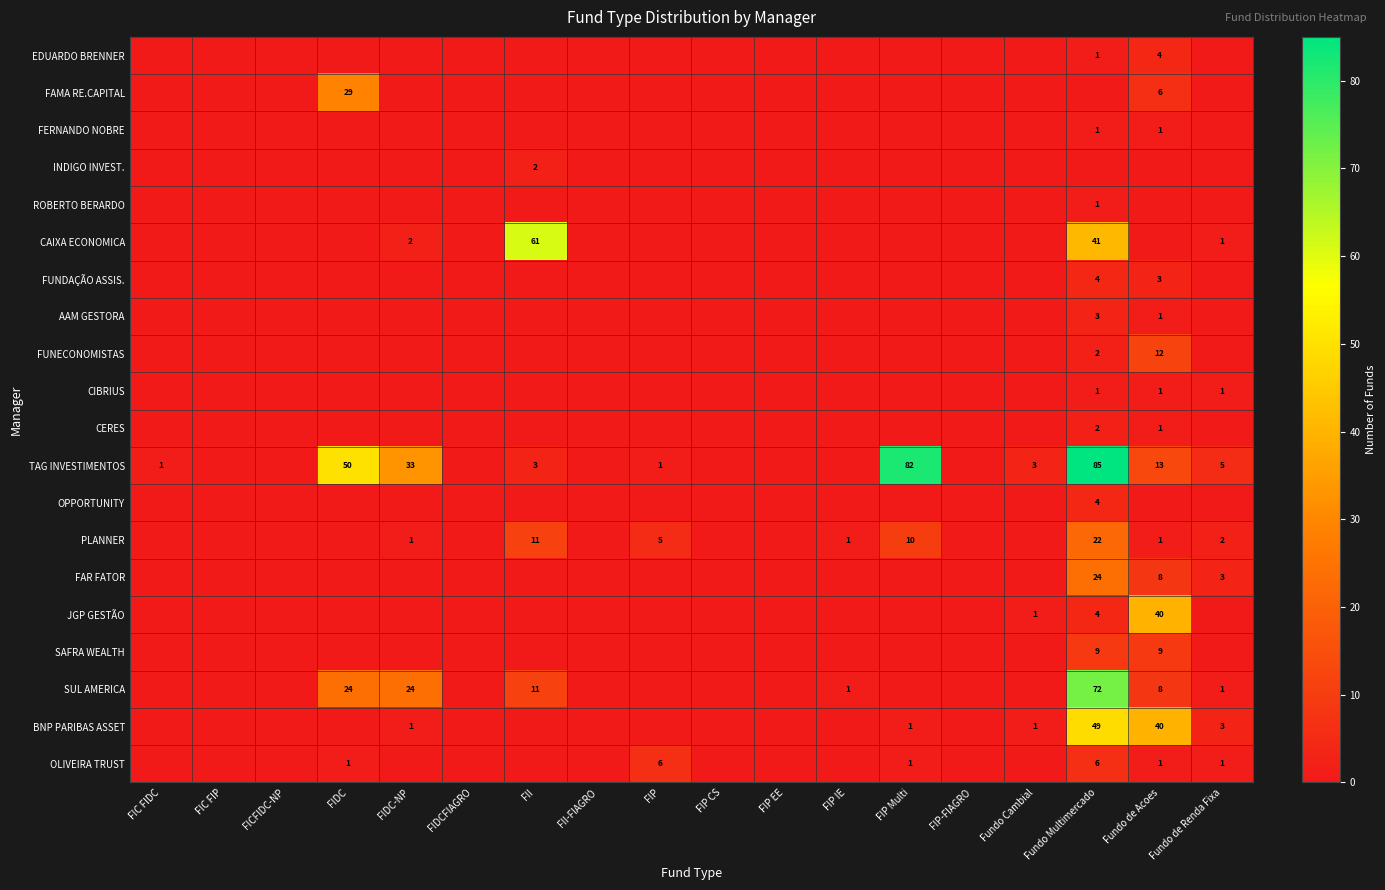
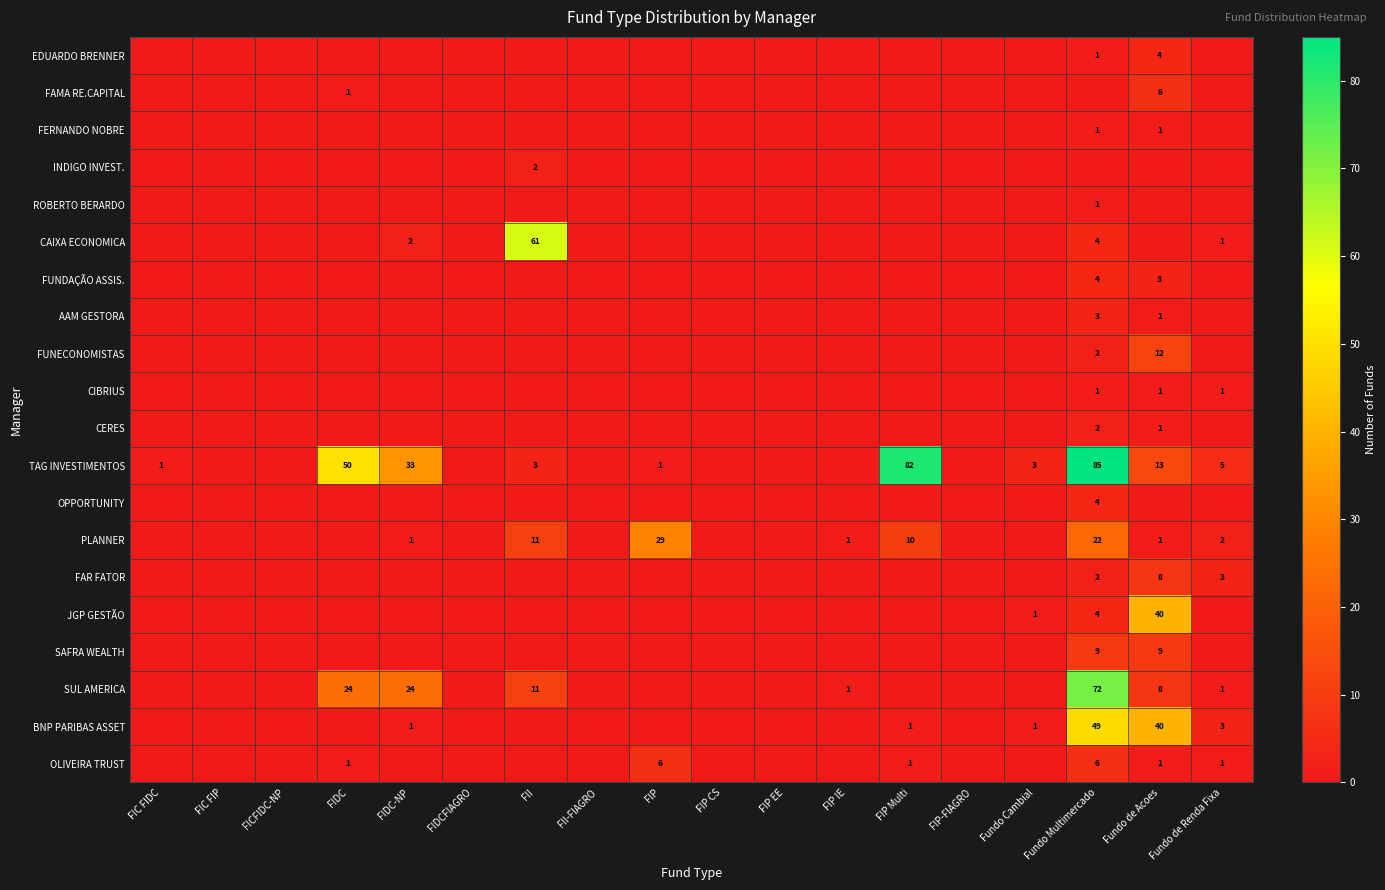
  {
    "EDUARDO BRENNER": {
      "Fundo Multimercado": 1,
      "Fundo de Acoes": 4
    },
    "FAMA RE.CAPITAL": {
-     "FIDC": 29,
+     "FIDC": 1,
      "Fundo de Acoes": 6
    },
    "FERNANDO NOBRE": {
      "Fundo Multimercado": 1,
      "Fundo de Acoes": 1
    },
    "INDIGO INVEST.": {
      "FII": 2
    },
    "ROBERTO BERARDO": {
      "Fundo Multimercado": 1
    },
    "CAIXA ECONOMICA": {
      "FIDC-NP": 2,
      "FII": 61,
-     "Fundo Multimercado": 41,
+     "Fundo Multimercado": 4,
      "Fundo de Renda Fixa": 1
    },
    "FUNDAÇÃO ASSIS.": {
      "Fundo Multimercado": 4,
      "Fundo de Acoes": 3
    },
    "AAM GESTORA": {
      "Fundo Multimercado": 3,
      "Fundo de Acoes": 1
    },
    "FUNECONOMISTAS": {
      "Fundo Multimercado": 2,
      "Fundo de Acoes": 12
    },
    "CIBRIUS": {
      "Fundo Multimercado": 1,
      "Fundo de Acoes": 1,
      "Fundo de Renda Fixa": 1
    },
    "CERES": {
      "Fundo Multimercado": 2,
      "Fundo de Acoes": 1
    },
    "TAG INVESTIMENTOS": {
      "FIC FIDC": 1,
      "FIDC": 50,
      "FIDC-NP": 33,
      "FII": 3,
      "FIP": 1,
      "FIP Multi": 82,
      "Fundo Cambial": 3,
      "Fundo Multimercado": 85,
      "Fundo de Acoes": 13,
      "Fundo de Renda Fixa": 5
    },
    "OPPORTUNITY": {
      "Fundo Multimercado": 4
    },
    "PLANNER": {
      "FIDC-NP": 1,
      "FII": 11,
-     "FIP": 5,
+     "FIP": 29,
      "FIP IE": 1,
      "FIP Multi": 10,
      "Fundo Multimercado": 22,
      "Fundo de Acoes": 1,
      "Fundo de Renda Fixa": 2
    },
    "FAR FATOR": {
-     "Fundo Multimercado": 24,
+     "Fundo Multimercado": 2,
      "Fundo de Acoes": 8,
      "Fundo de Renda Fixa": 3
    },
    "JGP GESTÃO": {
      "Fundo Cambial": 1,
      "Fundo Multimercado": 4,
      "Fundo de Acoes": 40
    },
    "SAFRA WEALTH": {
      "Fundo Multimercado": 9,
      "Fundo de Acoes": 9
    },
    "SUL AMERICA": {
      "FIDC": 24,
      "FIDC-NP": 24,
      "FII": 11,
      "FIP IE": 1,
      "Fundo Multimercado": 72,
      "Fundo de Acoes": 8,
      "Fundo de Renda Fixa": 1
    },
    "BNP PARIBAS ASSET": {
      "FIDC-NP": 1,
      "FIP Multi": 1,
      "Fundo Cambial": 1,
      "Fundo Multimercado": 49,
      "Fundo de Acoes": 40,
      "Fundo de Renda Fixa": 3
    },
    "OLIVEIRA TRUST": {
      "FIDC": 1,
      "FIP": 6,
      "FIP Multi": 1,
      "Fundo Multimercado": 6,
      "Fundo de Acoes": 1,
      "Fundo de Renda Fixa": 1
    }
  }
